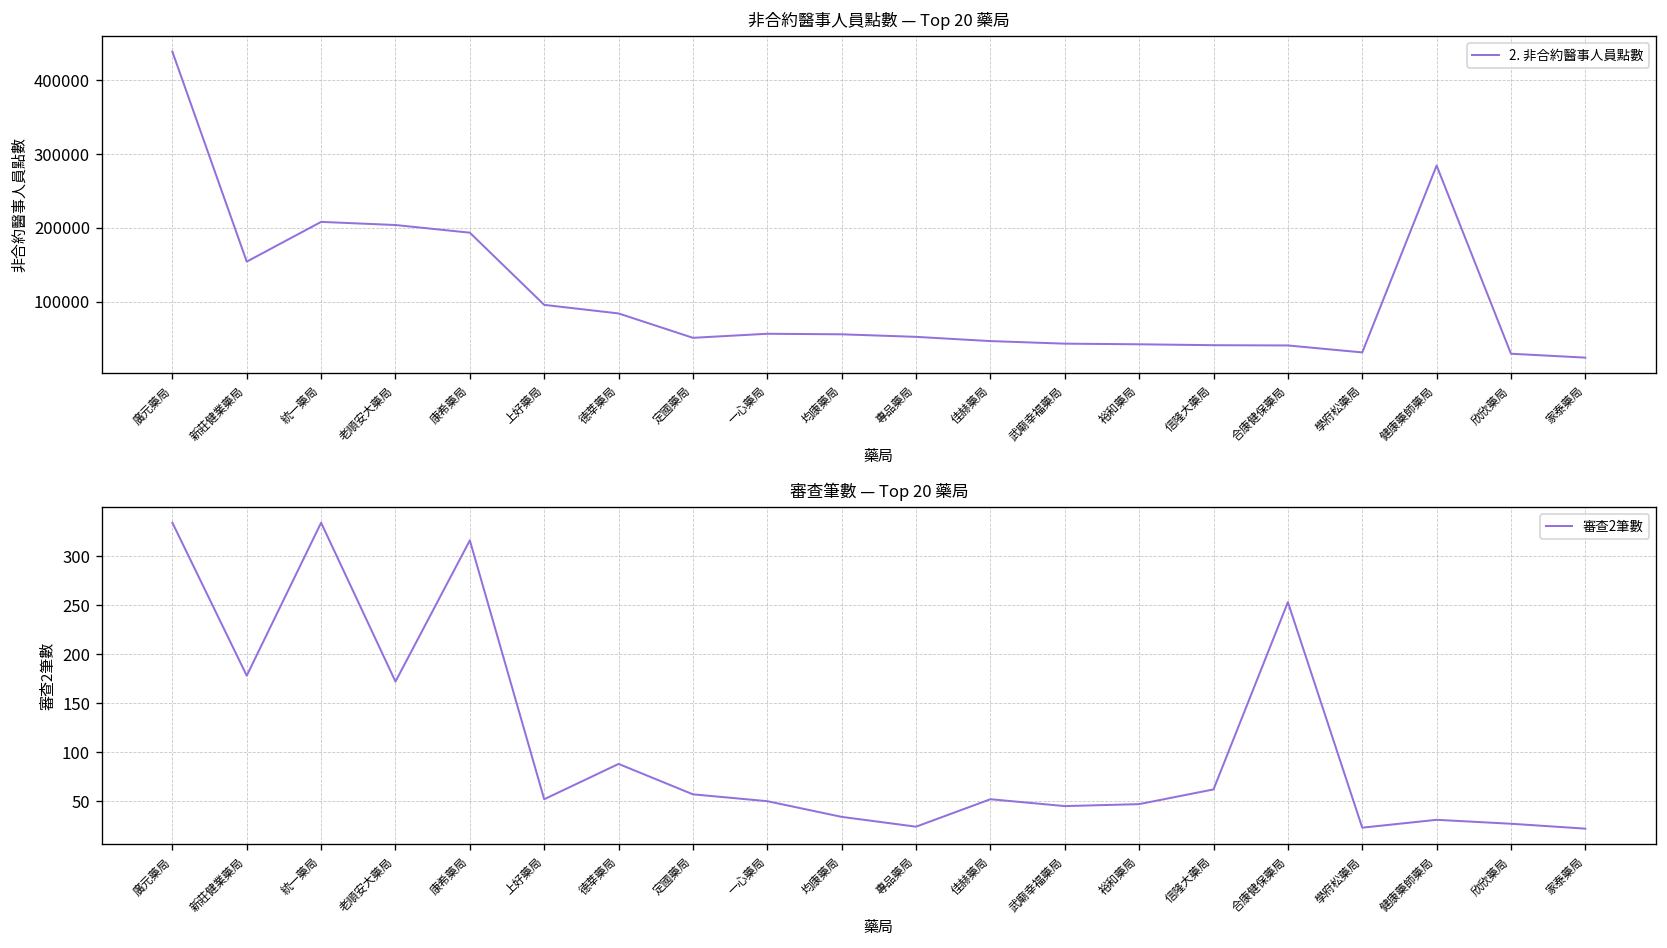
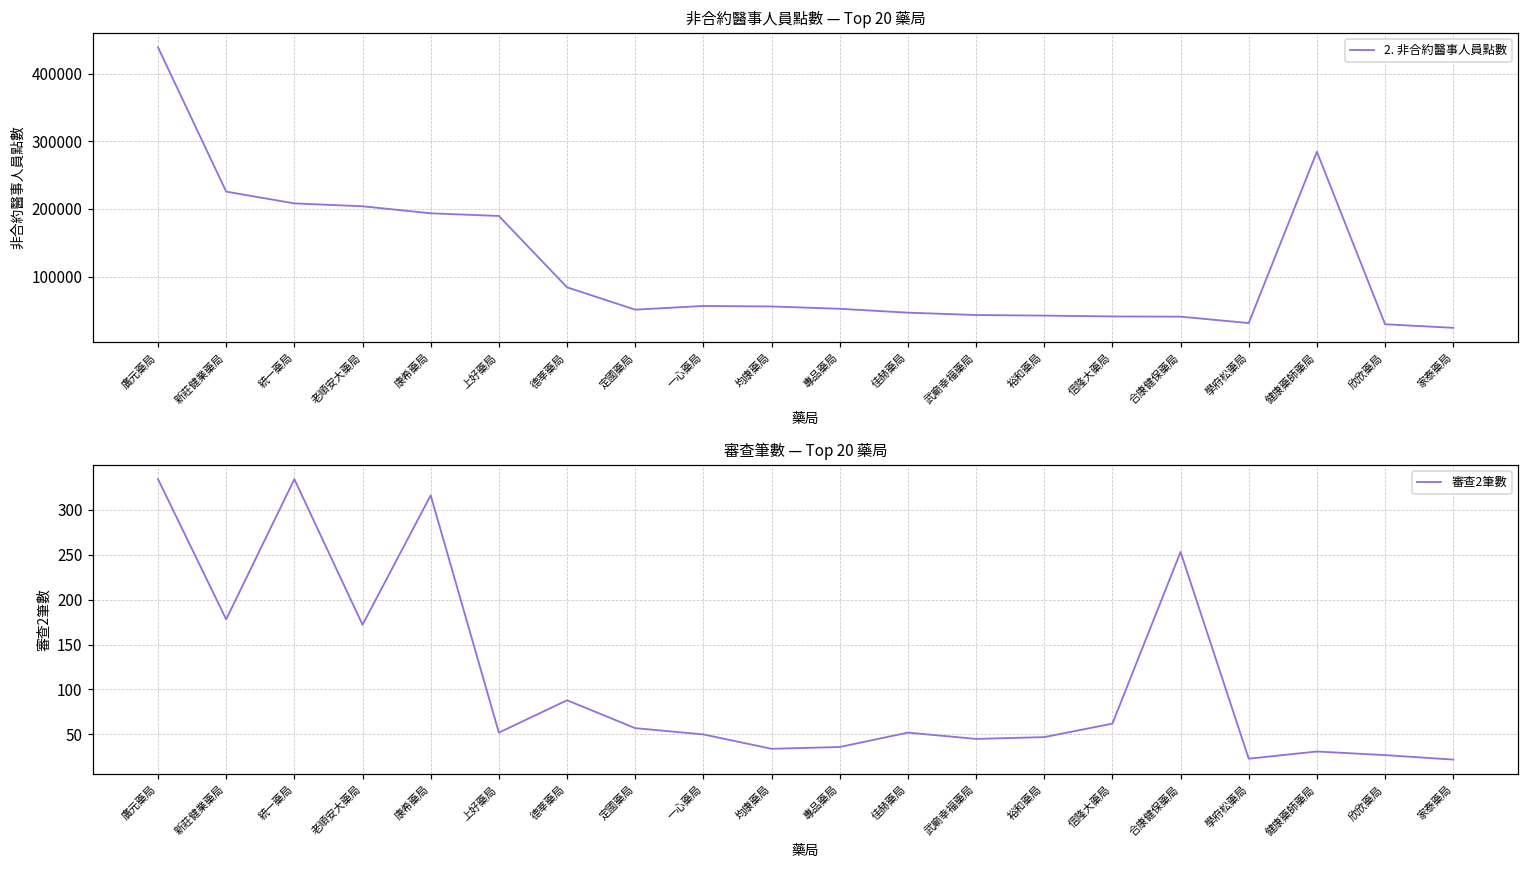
  {
    "非合約醫事人員點數 — Top 20 藥局": {
      "廣元藥局": 440000,
-     "新莊健業藥局": 150000,
+     "新莊健業藥局": 230000,
      "統一藥局": 210000,
      "老順安大藥局": 200000,
      "康希藥局": 190000,
-     "上好藥局": 100000,
+     "上好藥局": 190000,
      "德莘藥局": 80000,
      "定國藥局": 50000,
      "一心藥局": 60000,
      "均康藥局": 60000,
      "專品藥局": 50000,
      "佳赫藥局": 50000,
      "武廟幸福藥局": 40000,
      "裕和藥局": 40000,
      "信隆大藥局": 40000,
      "合康健保藥局": 40000,
      "學府松藥局": 30000,
      "健康藥師藥局": 280000,
      "欣欣藥局": 30000,
      "家泰藥局": 20000
    },
    "審查筆數 — Top 20 藥局": {
      "廣元藥局": 330,
      "新莊健業藥局": 180,
      "統一藥局": 330,
      "老順安大藥局": 170,
      "康希藥局": 320,
      "上好藥局": 50,
      "德莘藥局": 90,
      "定國藥局": 60,
      "一心藥局": 50,
      "均康藥局": 30,
-     "專品藥局": 20,
+     "專品藥局": 40,
      "佳赫藥局": 50,
      "武廟幸福藥局": 50,
      "裕和藥局": 50,
      "信隆大藥局": 60,
      "合康健保藥局": 250,
      "學府松藥局": 20,
      "健康藥師藥局": 30,
      "欣欣藥局": 30,
      "家泰藥局": 20
    }
  }
